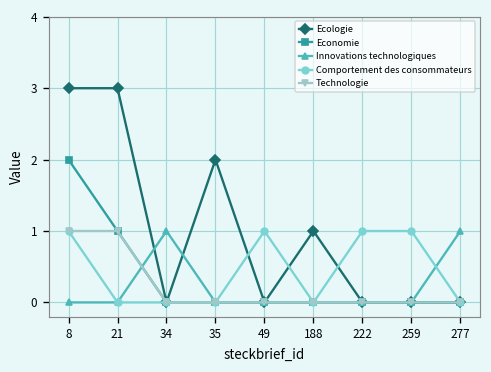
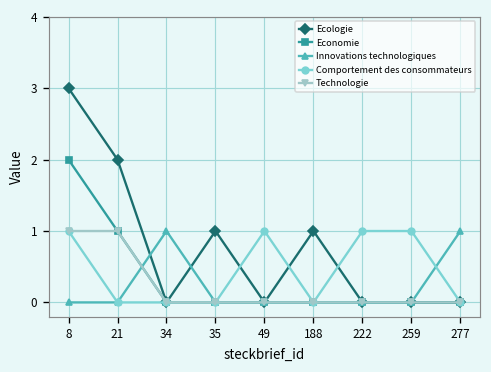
  {
    "Ecologie": {
      "8": 3,
-     "21": 3,
-     "35": 2,
+     "21": 2,
+     "35": 1,
      "188": 1
    }
  }
